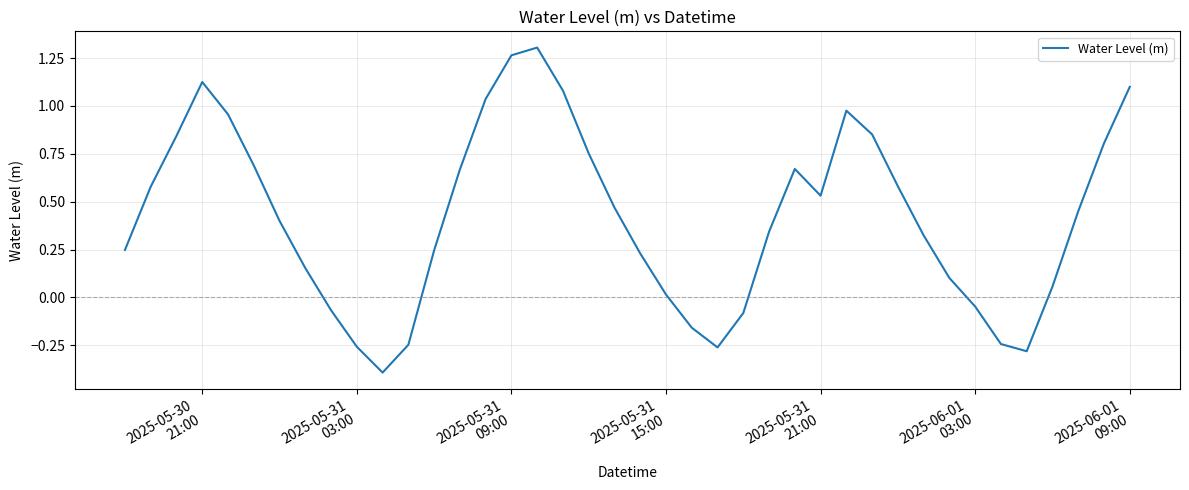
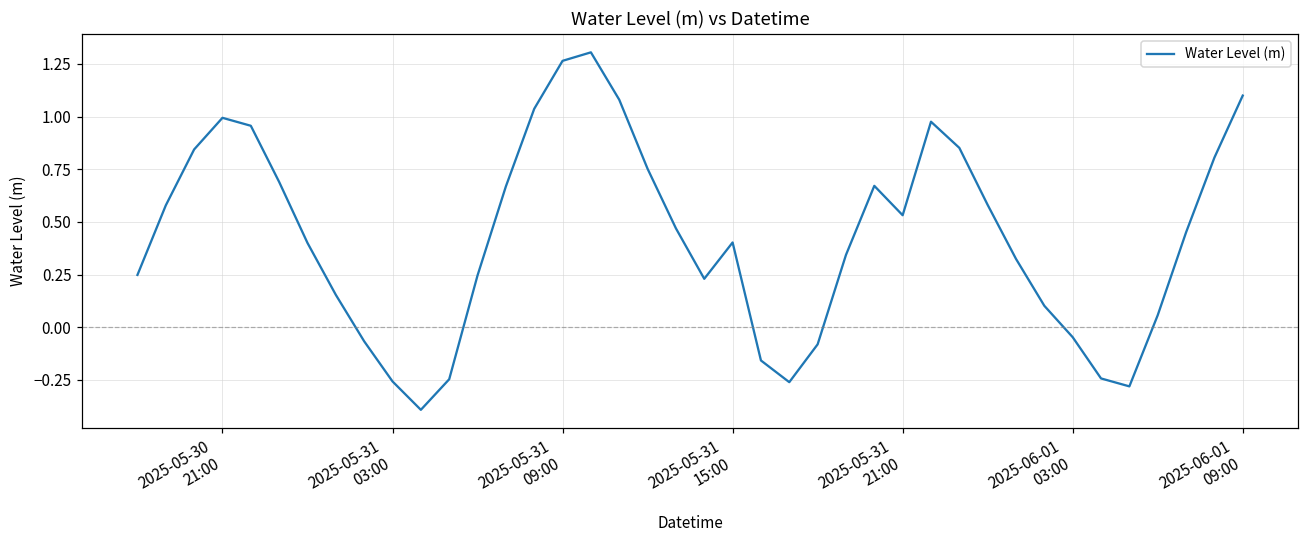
  {
-   "2025-05-30 21:00": 1.13,
+   "2025-05-30 21:00": 0.99,
    "2025-05-31 03:00": -0.26,
    "2025-05-31 09:00": 1.26,
-   "2025-05-31 15:00": 0.02,
+   "2025-05-31 15:00": 0.40,
    "2025-05-31 21:00": 0.53,
    "2025-06-01 03:00": -0.05,
    "2025-06-01 09:00": 1.10
  }
